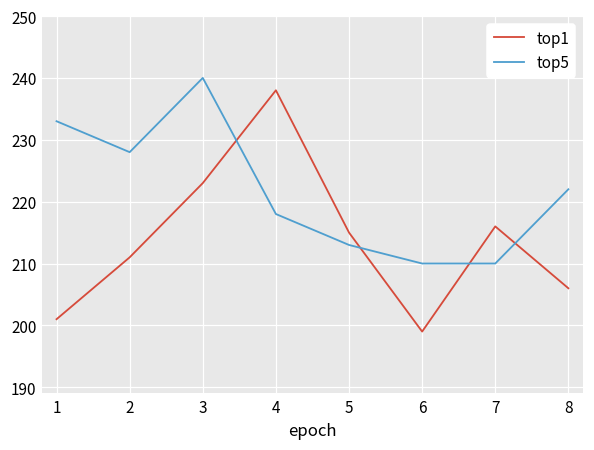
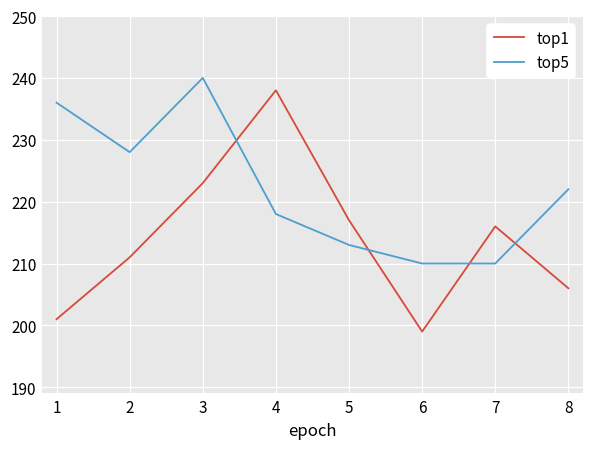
  {
    "top1": {
      "1": 201,
      "2": 211,
      "3": 223,
      "4": 238,
-     "5": 215,
+     "5": 217,
      "6": 199,
      "7": 216,
      "8": 206
    },
    "top5": {
-     "1": 233,
+     "1": 236,
      "2": 228,
      "3": 240,
      "4": 218,
      "5": 213,
      "6": 210,
      "7": 210,
      "8": 222
    }
  }
